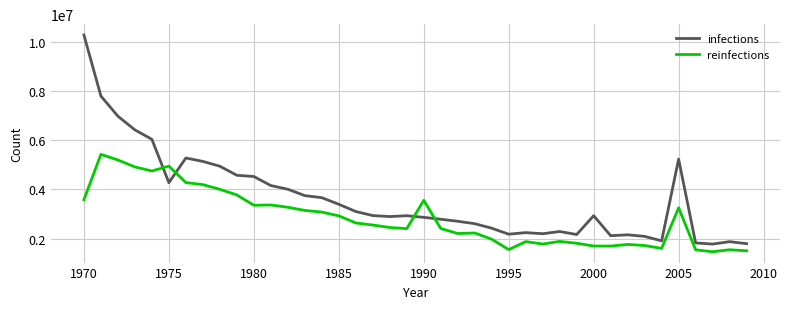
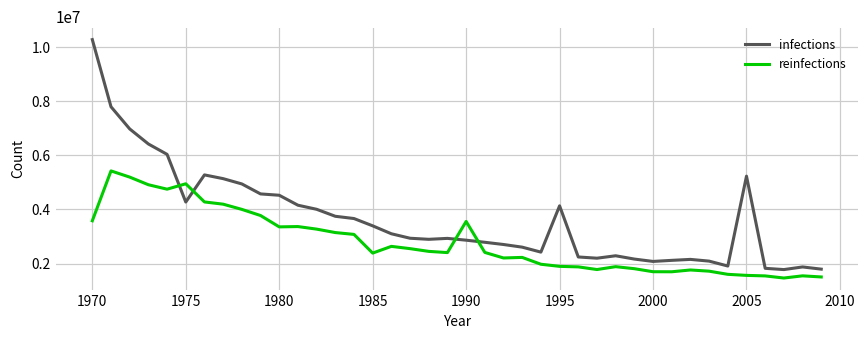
  {
    "infections": {
      "1970": 10300000,
      "1975": 4300000,
      "1980": 4500000,
      "1985": 3400000,
      "1990": 2900000,
-     "1995": 2200000,
-     "2000": 2900000,
+     "1995": 4100000,
+     "2000": 2100000,
      "2005": 5200000
    },
    "reinfections": {
      "1970": 3600000,
      "1975": 5000000,
      "1980": 3400000,
-     "1985": 2900000,
+     "1985": 2400000,
      "1990": 3600000,
-     "1995": 1600000,
+     "1995": 1900000,
      "2000": 1700000,
-     "2005": 3300000
+     "2005": 1600000
    }
  }
